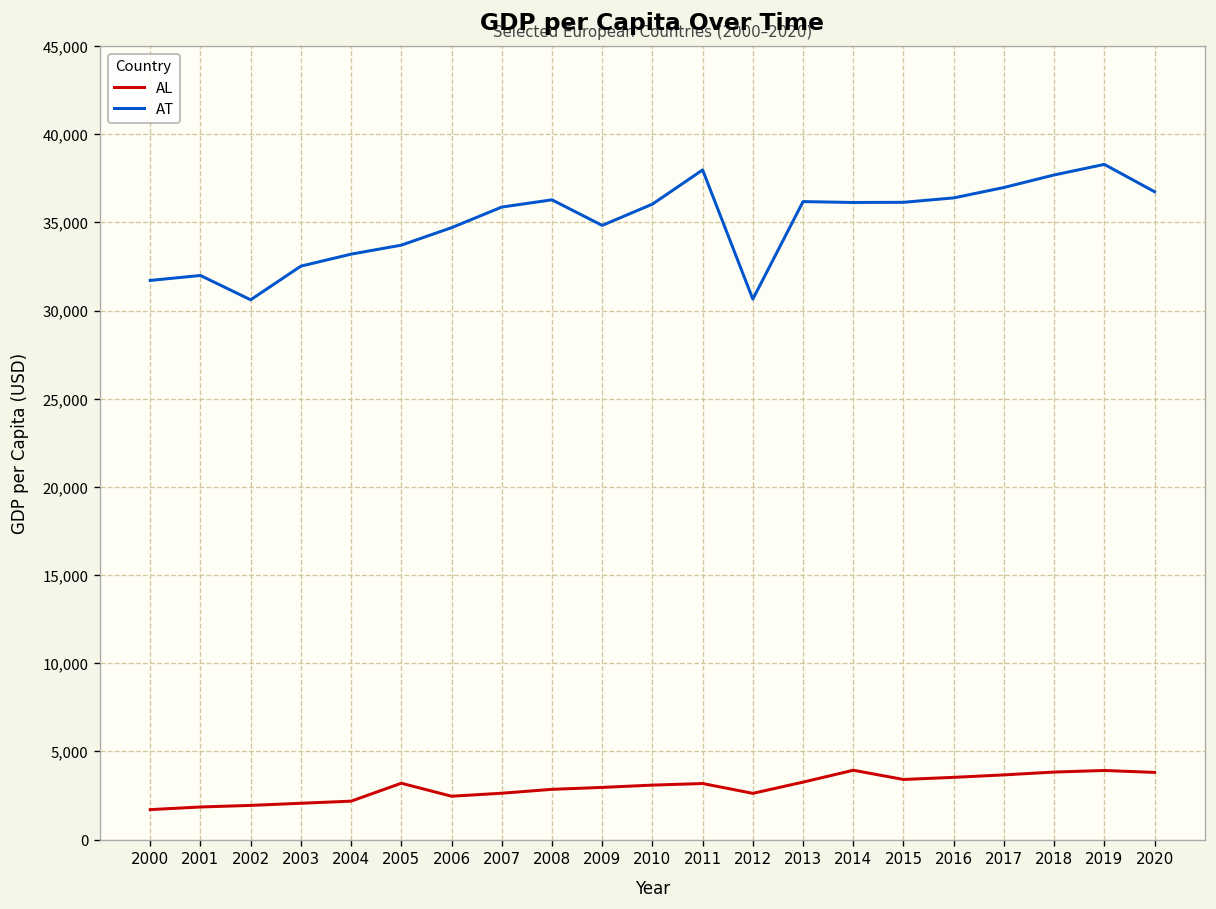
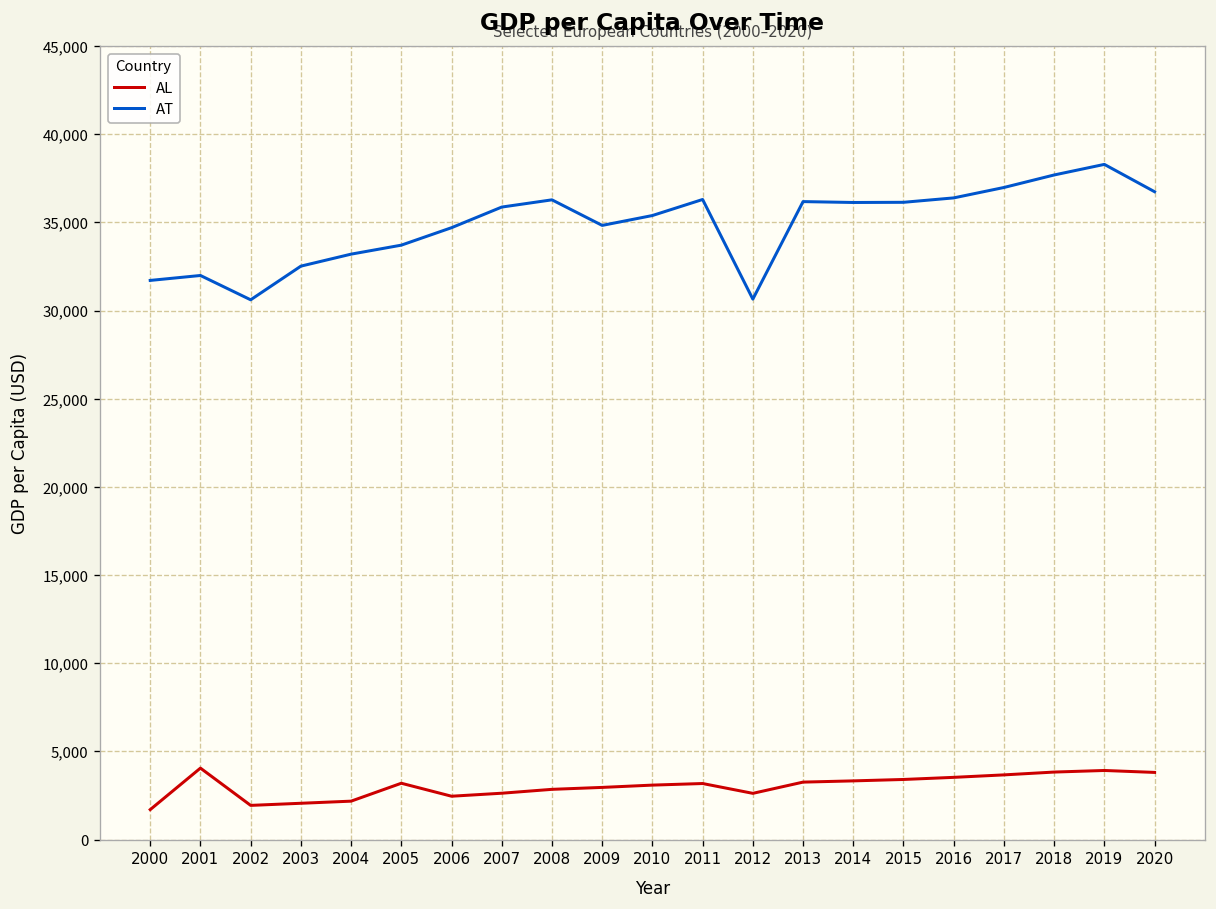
  {
    "AL": {
      "2000": "1,700",
-     "2001": "1,900",
+     "2001": "4,100",
      "2002": "1,900",
      "2003": "2,100",
      "2004": "2,200",
      "2005": "3,200",
      "2006": "2,500",
      "2007": "2,600",
      "2008": "2,900",
      "2009": "3,000",
      "2010": "3,100",
      "2011": "3,200",
      "2012": "2,600",
      "2013": "3,300",
-     "2014": "3,900",
+     "2014": "3,300",
      "2015": "3,400",
      "2016": "3,500",
      "2017": "3,700",
      "2018": "3,800",
      "2019": "3,900",
      "2020": "3,800"
    },
    "AT": {
      "2000": "31,700",
      "2001": "32,000",
      "2002": "30,600",
      "2003": "32,500",
      "2004": "33,200",
      "2005": "33,700",
      "2006": "34,700",
      "2007": "35,900",
      "2008": "36,300",
      "2009": "34,800",
-     "2010": "36,000",
-     "2011": "38,000",
+     "2010": "35,400",
+     "2011": "36,300",
      "2012": "30,600",
      "2013": "36,200",
      "2014": "36,100",
      "2015": "36,100",
      "2016": "36,400",
      "2017": "37,000",
      "2018": "37,700",
      "2019": "38,300",
      "2020": "36,700"
    }
  }
